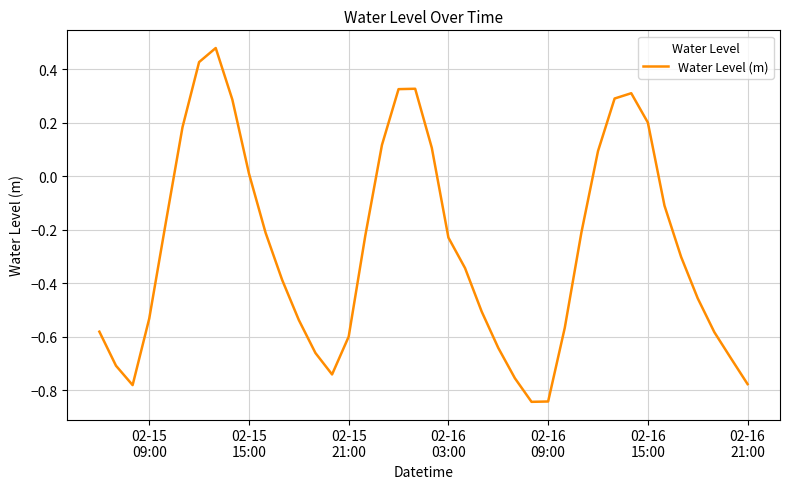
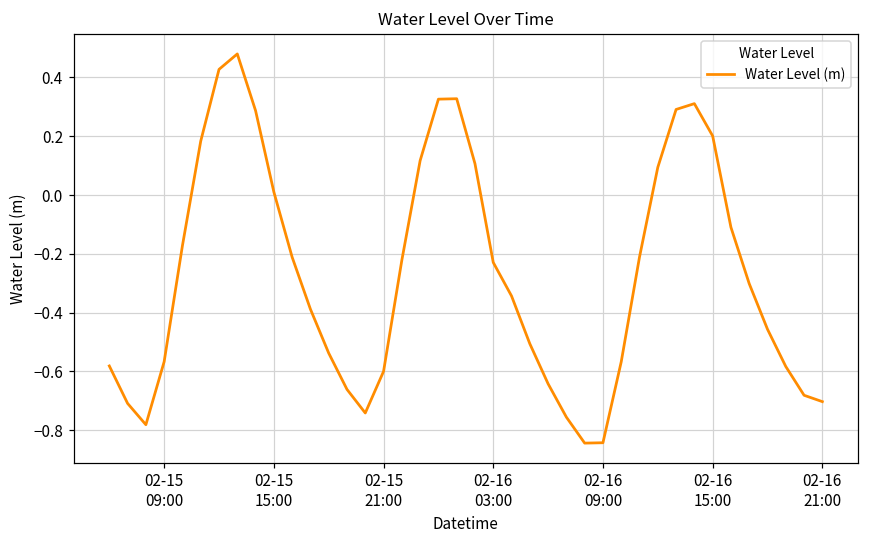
  {
-   "02-15 09:00": -0.53,
+   "02-15 09:00": -0.57,
    "02-15 15:00": 0.01,
    "02-15 21:00": -0.60,
    "02-16 03:00": -0.23,
    "02-16 09:00": -0.84,
    "02-16 15:00": 0.20,
-   "02-16 21:00": -0.78
+   "02-16 21:00": -0.70
  }
